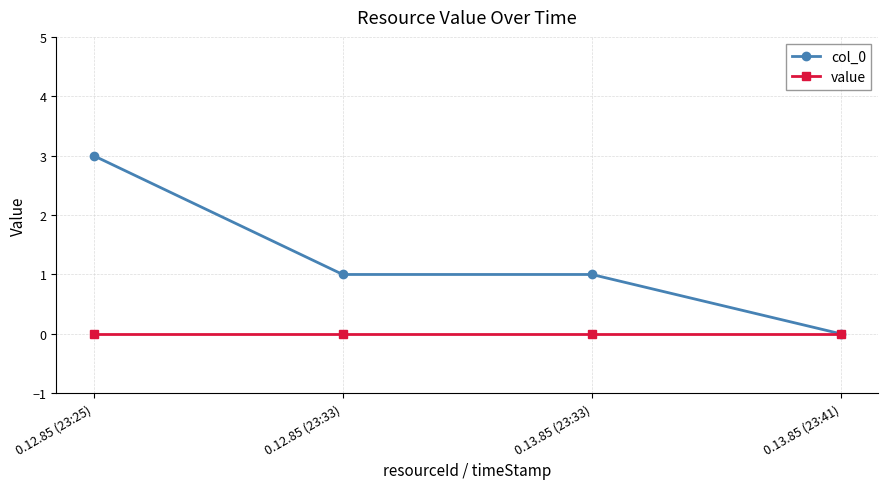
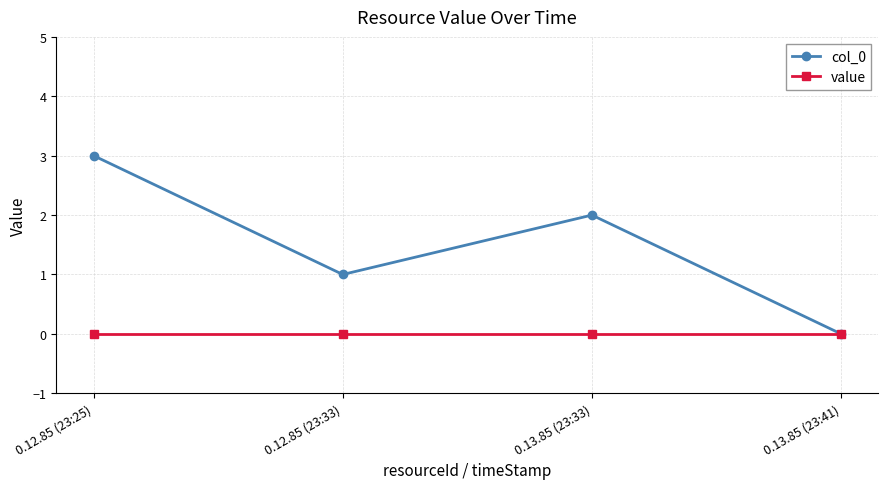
  {
    "col_0": {
      "0.12.85 (23:25)": 3,
      "0.12.85 (23:33)": 1,
-     "0.13.85 (23:33)": 1
+     "0.13.85 (23:33)": 2
    },
    "value": {
      "0.12.85 (23:25)": 0,
      "0.12.85 (23:33)": 0,
      "0.13.85 (23:33)": 0
    }
  }
